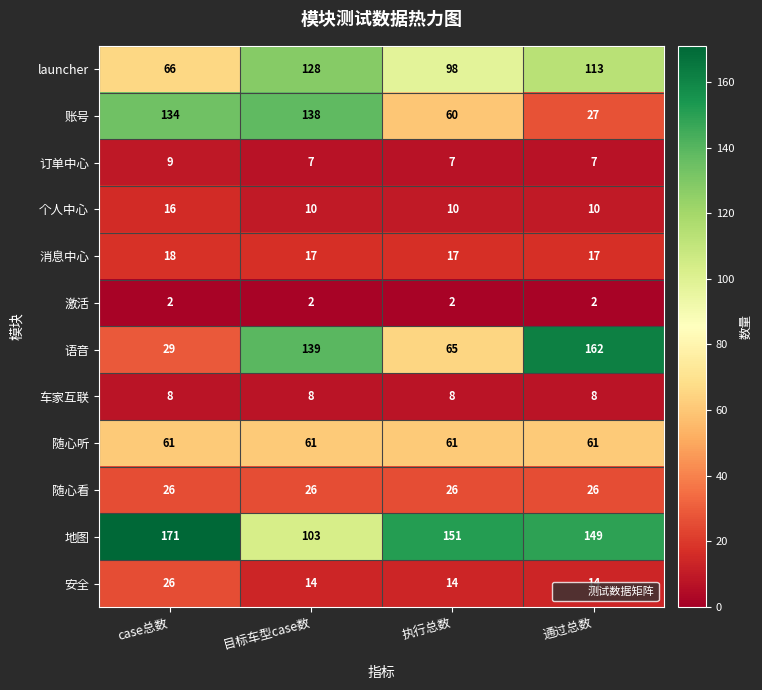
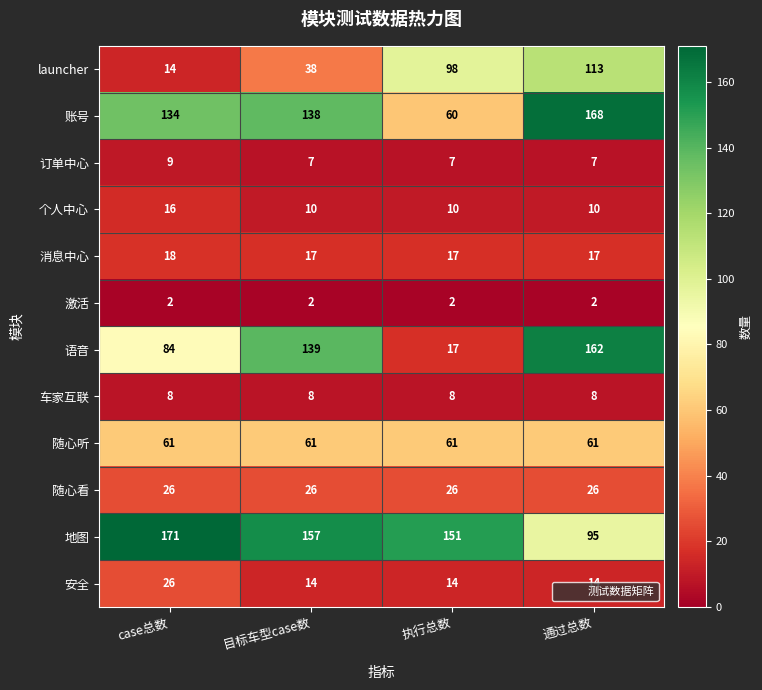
  {
    "launcher": {
-     "case总数": 66,
-     "目标车型case数": 128,
+     "case总数": 14,
+     "目标车型case数": 38,
      "执行总数": 98,
      "通过总数": 113
    },
    "账号": {
      "case总数": 134,
      "目标车型case数": 138,
      "执行总数": 60,
-     "通过总数": 27
+     "通过总数": 168
    },
    "订单中心": {
      "case总数": 9,
      "目标车型case数": 7,
      "执行总数": 7,
      "通过总数": 7
    },
    "个人中心": {
      "case总数": 16,
      "目标车型case数": 10,
      "执行总数": 10,
      "通过总数": 10
    },
    "消息中心": {
      "case总数": 18,
      "目标车型case数": 17,
      "执行总数": 17,
      "通过总数": 17
    },
    "激活": {
      "case总数": 2,
      "目标车型case数": 2,
      "执行总数": 2,
      "通过总数": 2
    },
    "语音": {
-     "case总数": 29,
+     "case总数": 84,
      "目标车型case数": 139,
-     "执行总数": 65,
+     "执行总数": 17,
      "通过总数": 162
    },
    "车家互联": {
      "case总数": 8,
      "目标车型case数": 8,
      "执行总数": 8,
      "通过总数": 8
    },
    "随心听": {
      "case总数": 61,
      "目标车型case数": 61,
      "执行总数": 61,
      "通过总数": 61
    },
    "随心看": {
      "case总数": 26,
      "目标车型case数": 26,
      "执行总数": 26,
      "通过总数": 26
    },
    "地图": {
      "case总数": 171,
-     "目标车型case数": 103,
+     "目标车型case数": 157,
      "执行总数": 151,
-     "通过总数": 149
+     "通过总数": 95
    },
    "安全": {
      "case总数": 26,
      "目标车型case数": 14,
      "执行总数": 14
    }
  }
